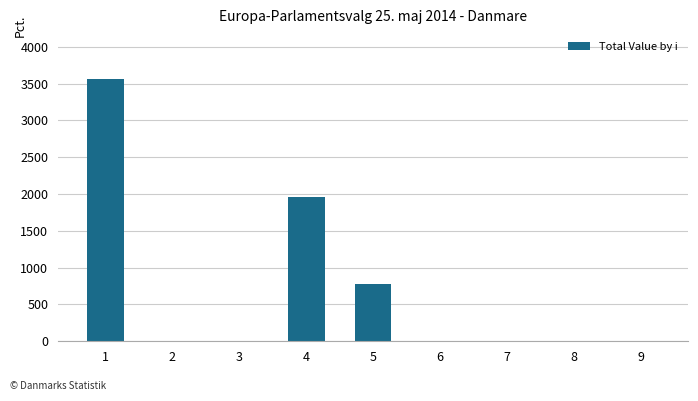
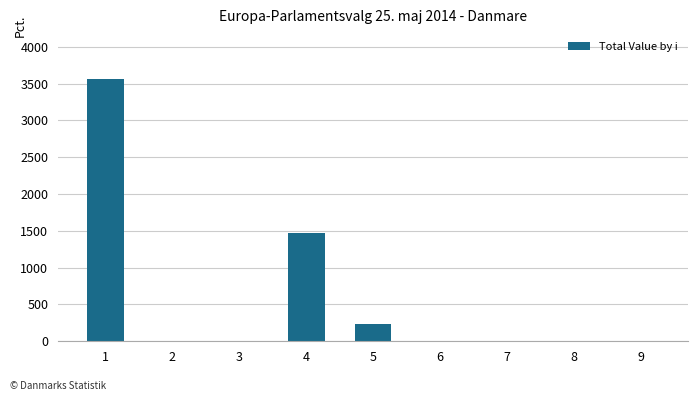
  {
    "1": 3600,
    "2": 0,
    "3": 0,
-   "4": 2000,
-   "5": 800,
+   "4": 1500,
+   "5": 200,
    "6": 0,
    "7": 0,
    "8": 0,
    "9": 0
  }
